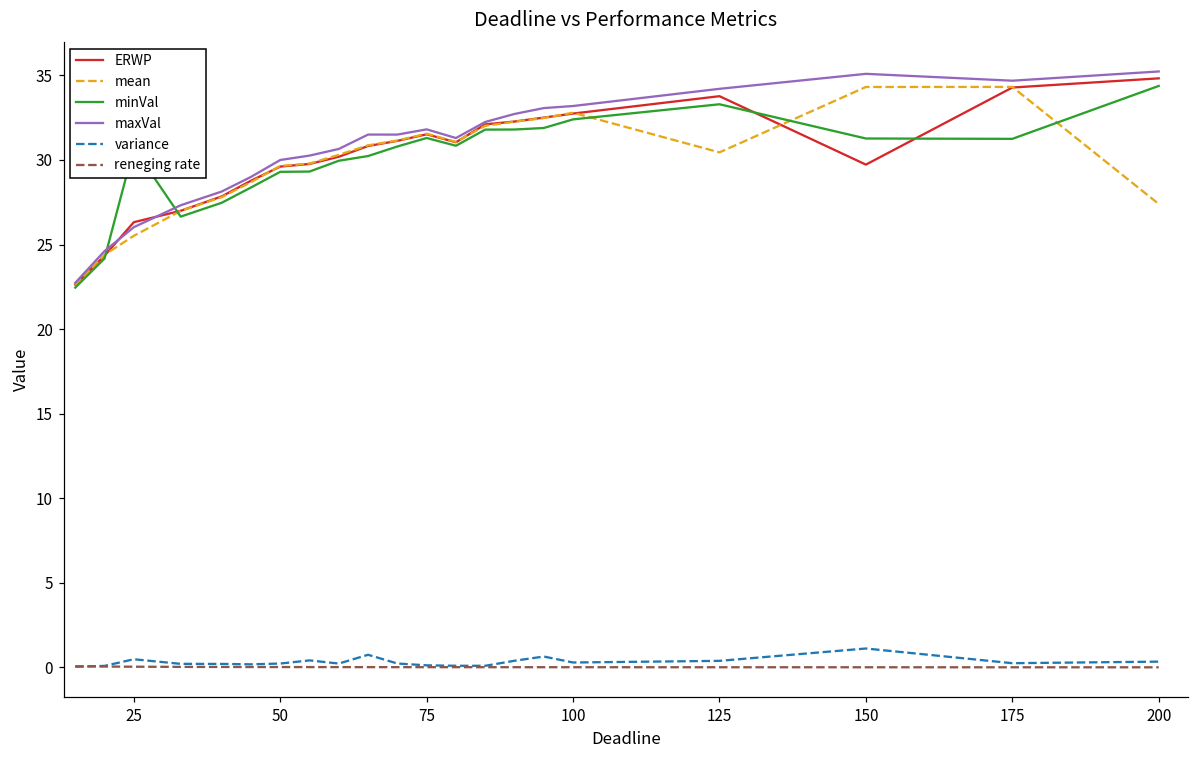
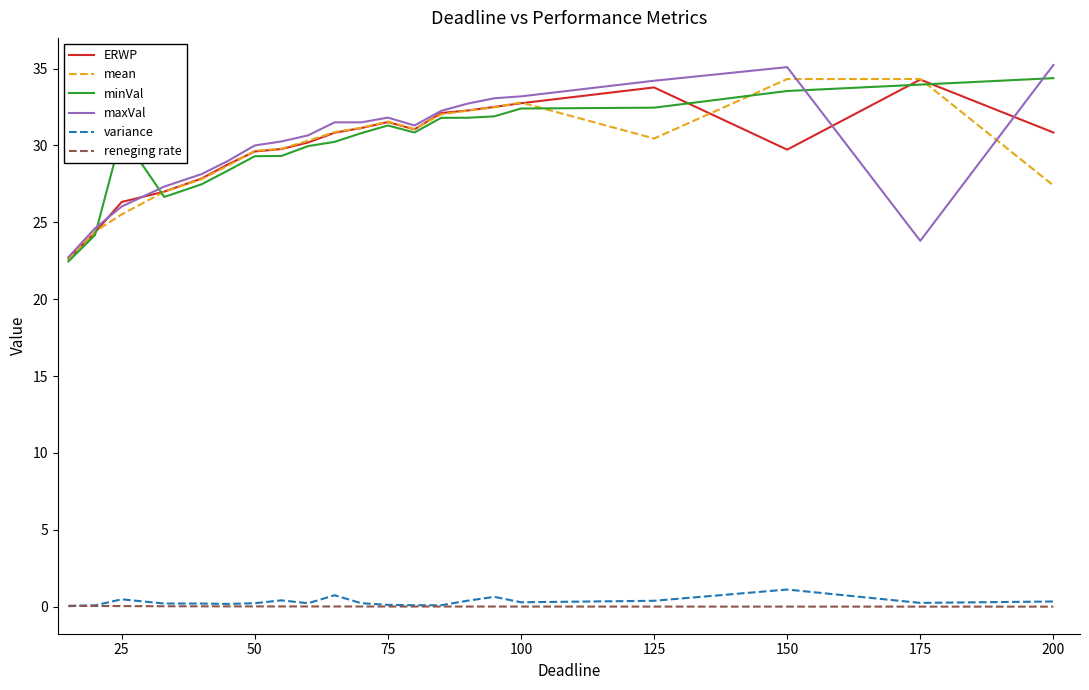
  {
    "ERWP": {
      "25": 26.3,
      "125": 33.8,
      "150": 29.7,
-     "200": 34.8
+     "200": 30.8
    },
    "mean": {
      "25": 25.5,
      "125": 30.5,
      "150": 34.3,
      "200": 27.4
    },
    "minVal": {
      "50": 29.3,
      "75": 31.3,
      "100": 32.4,
-     "125": 33.3,
-     "150": 31.3,
-     "175": 31.2,
+     "125": 32.5,
+     "150": 33.5,
+     "175": 34.0,
      "200": 34.4
    },
    "maxVal": {
      "25": 26.0,
      "50": 30.0,
      "75": 31.8,
      "100": 33.2,
      "125": 34.2,
      "150": 35.1,
-     "175": 34.7,
+     "175": 23.8,
      "200": 35.2
    },
    "variance": {
      "25": 0.5,
      "50": 0.2,
      "100": 0.3,
      "125": 0.4,
      "150": 1.1,
      "175": 0.2,
      "200": 0.3
    },
    "reneging rate": {
      "25": 0.0,
      "50": 0.0,
      "100": 0.0,
      "125": 0.0,
      "150": 0.0,
      "175": 0.0,
      "200": 0.0
    }
  }
